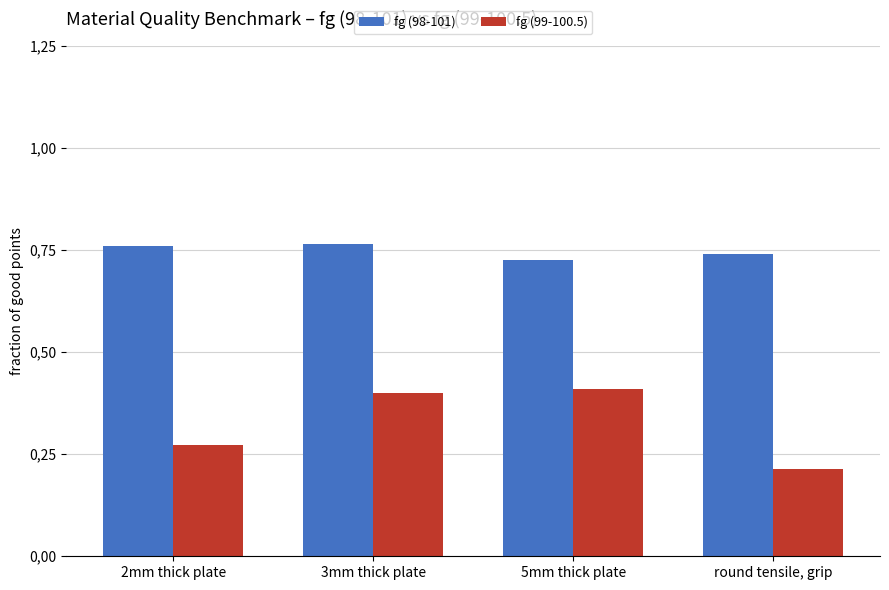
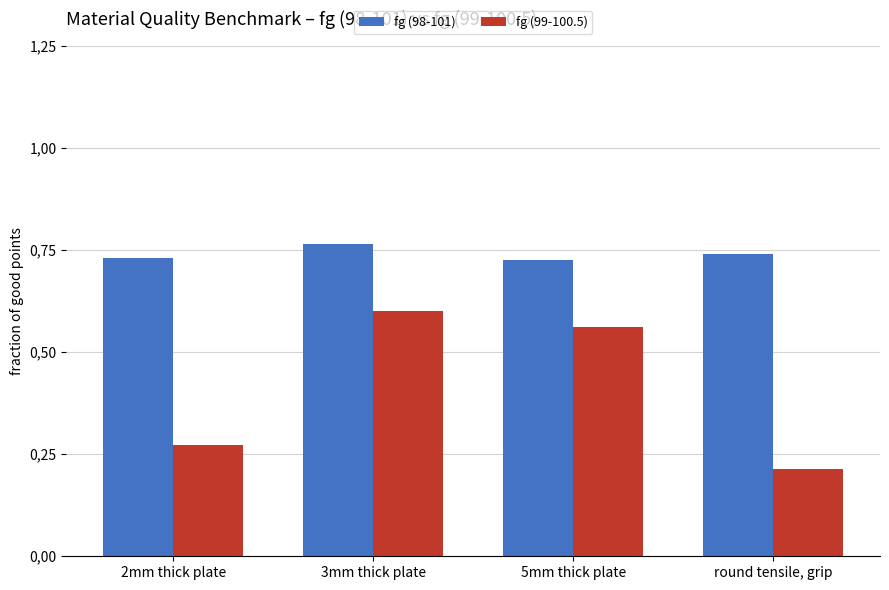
  {
    "fg (98-101)": {
-     "2mm thick plate": 76,
+     "2mm thick plate": 73,
      "3mm thick plate": 77,
      "5mm thick plate": 73,
      "round tensile, grip": 74
    },
    "fg (99-100.5)": {
      "2mm thick plate": 27,
-     "3mm thick plate": 40,
-     "5mm thick plate": 41,
+     "3mm thick plate": 60,
+     "5mm thick plate": 56,
      "round tensile, grip": 21
    }
  }
